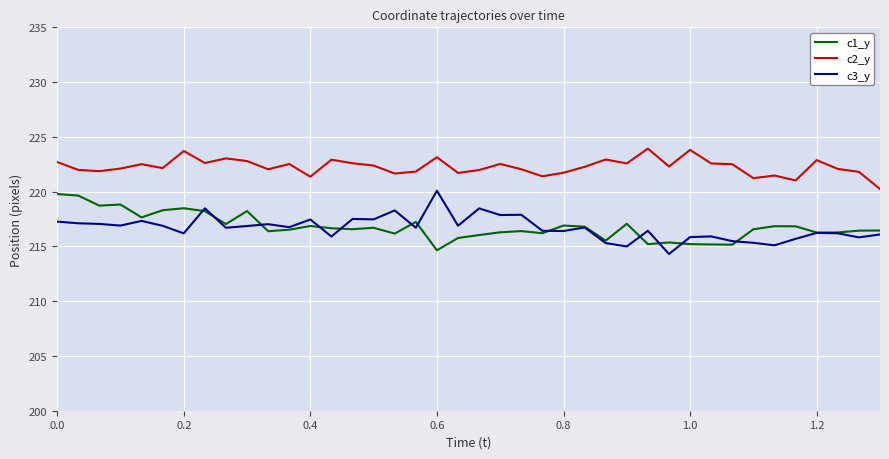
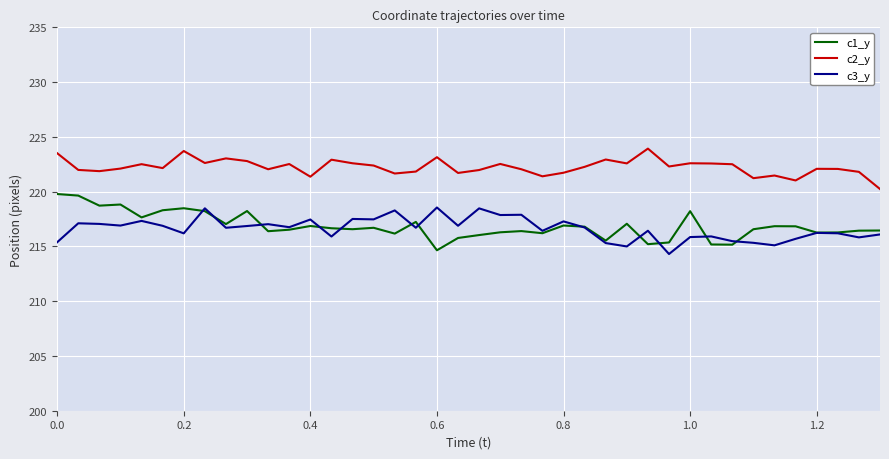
  {
    "c1_y": {
      "0.0": 219.8,
      "0.2": 218.5,
      "0.4": 216.9,
      "0.6": 214.6,
      "0.8": 216.9,
-     "1.0": 215.2
+     "1.0": 218.2
    },
    "c2_y": {
-     "0.0": 222.7,
+     "0.0": 223.5,
      "0.2": 223.7,
      "0.4": 221.4,
      "0.6": 223.1,
      "0.8": 221.7,
-     "1.0": 223.8,
-     "1.2": 222.9
+     "1.0": 222.6,
+     "1.2": 222.1
    },
    "c3_y": {
-     "0.0": 217.3,
+     "0.0": 215.4,
      "0.2": 216.2,
      "0.4": 217.5,
-     "0.6": 220.1,
-     "0.8": 216.4,
+     "0.6": 218.6,
+     "0.8": 217.3,
      "1.0": 215.9
    }
  }
